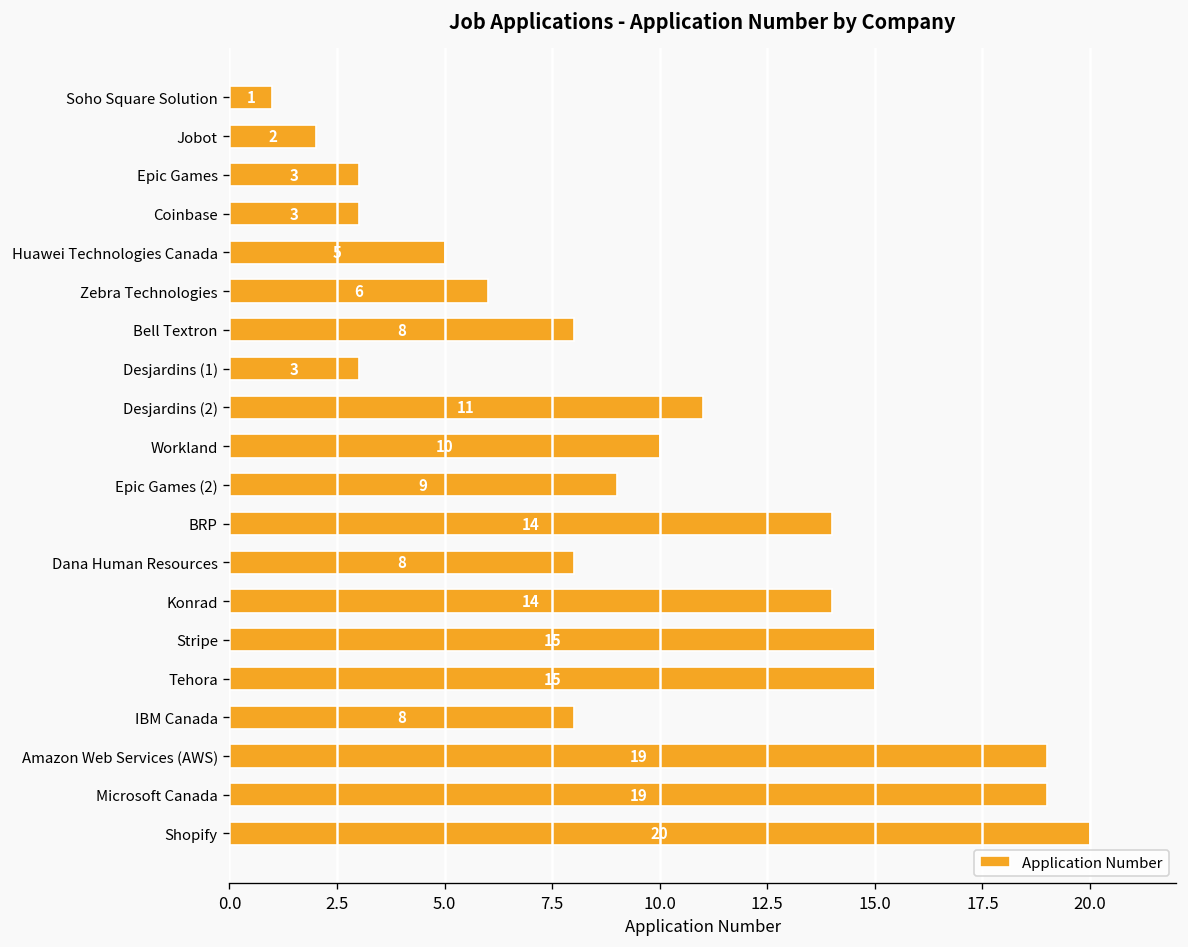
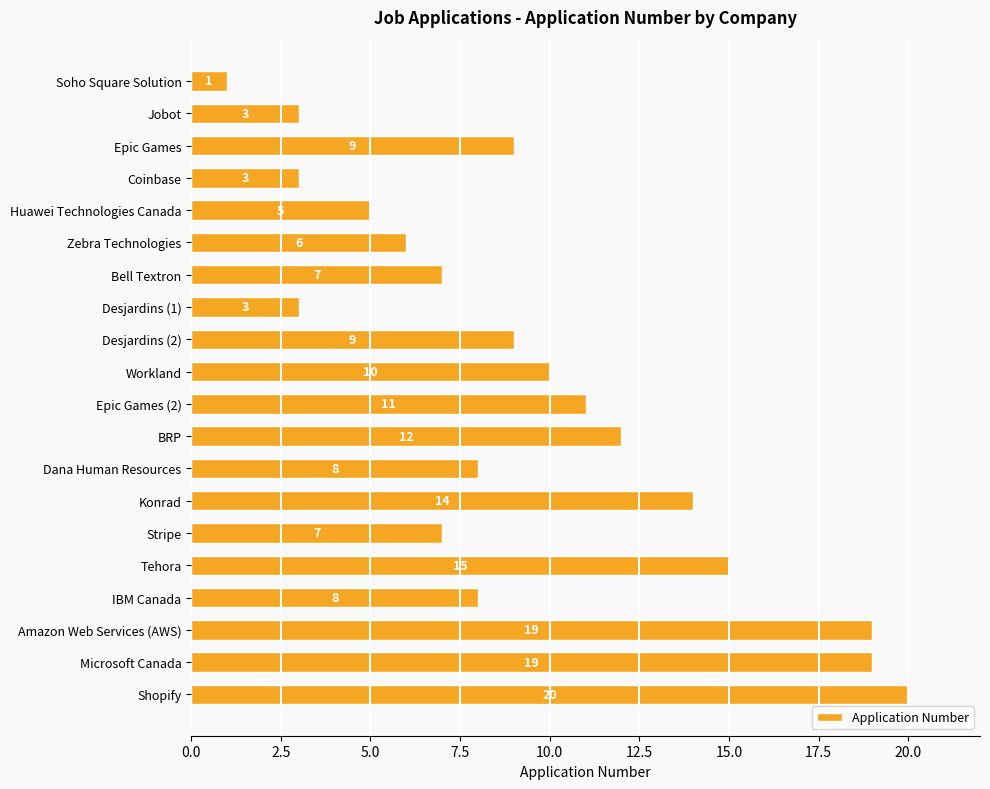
  {
    "Soho Square Solution": 1,
-   "Jobot": 2,
-   "Epic Games": 3,
+   "Jobot": 3,
+   "Epic Games": 9,
    "Coinbase": 3,
    "Huawei Technologies Canada": 5,
    "Zebra Technologies": 6,
-   "Bell Textron": 8,
+   "Bell Textron": 7,
    "Desjardins (1)": 3,
-   "Desjardins (2)": 11,
+   "Desjardins (2)": 9,
    "Workland": 10,
-   "Epic Games (2)": 9,
-   "BRP": 14,
+   "Epic Games (2)": 11,
+   "BRP": 12,
    "Dana Human Resources": 8,
    "Konrad": 14,
-   "Stripe": 15,
+   "Stripe": 7,
    "Tehora": 15,
    "IBM Canada": 8,
    "Amazon Web Services (AWS)": 19,
    "Microsoft Canada": 19,
    "Shopify": 20
  }
